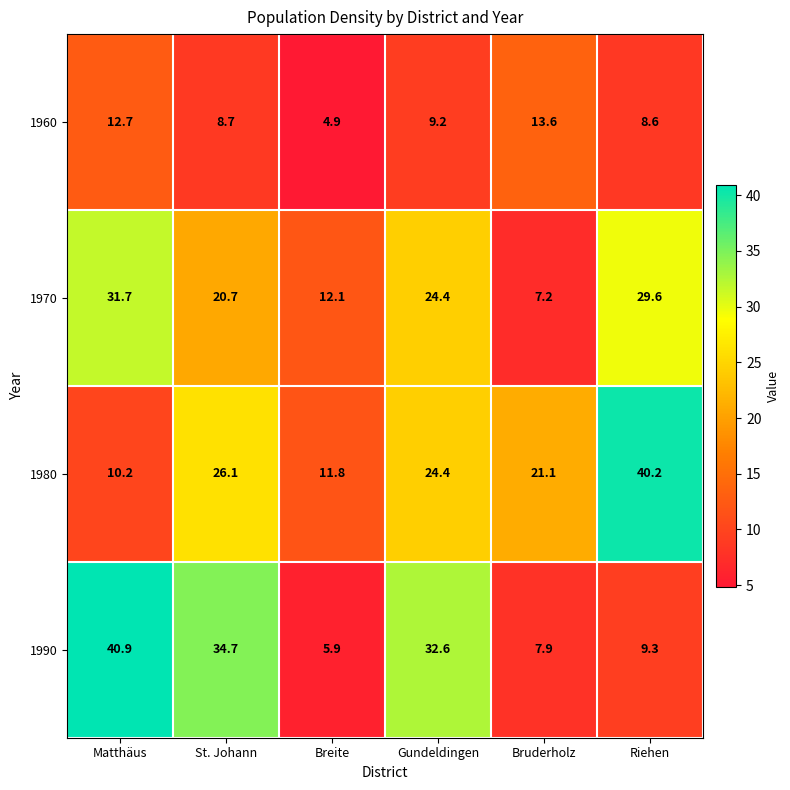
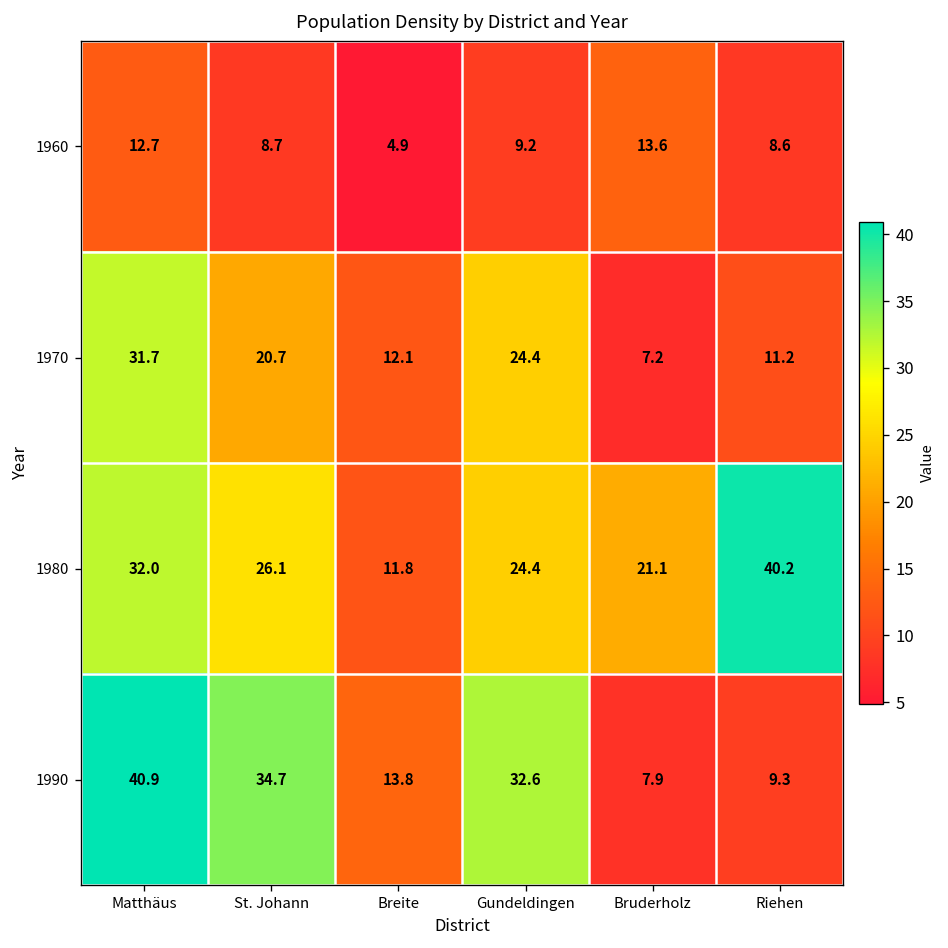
  {
    "1960": {
      "Matthäus": 12.7,
      "St. Johann": 8.7,
      "Breite": 4.9,
      "Gundeldingen": 9.2,
      "Bruderholz": 13.6,
      "Riehen": 8.6
    },
    "1970": {
      "Matthäus": 31.7,
      "St. Johann": 20.7,
      "Breite": 12.1,
      "Gundeldingen": 24.4,
      "Bruderholz": 7.2,
-     "Riehen": 29.6
+     "Riehen": 11.2
    },
    "1980": {
-     "Matthäus": 10.2,
+     "Matthäus": 32.0,
      "St. Johann": 26.1,
      "Breite": 11.8,
      "Gundeldingen": 24.4,
      "Bruderholz": 21.1,
      "Riehen": 40.2
    },
    "1990": {
      "Matthäus": 40.9,
      "St. Johann": 34.7,
-     "Breite": 5.9,
+     "Breite": 13.8,
      "Gundeldingen": 32.6,
      "Bruderholz": 7.9,
      "Riehen": 9.3
    }
  }
